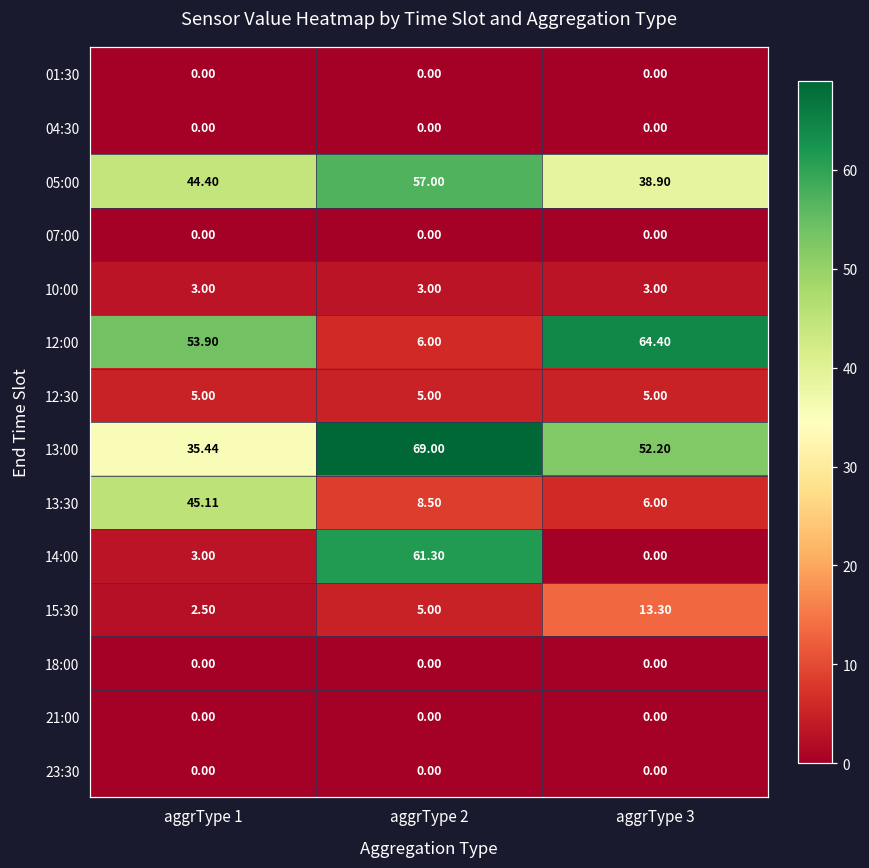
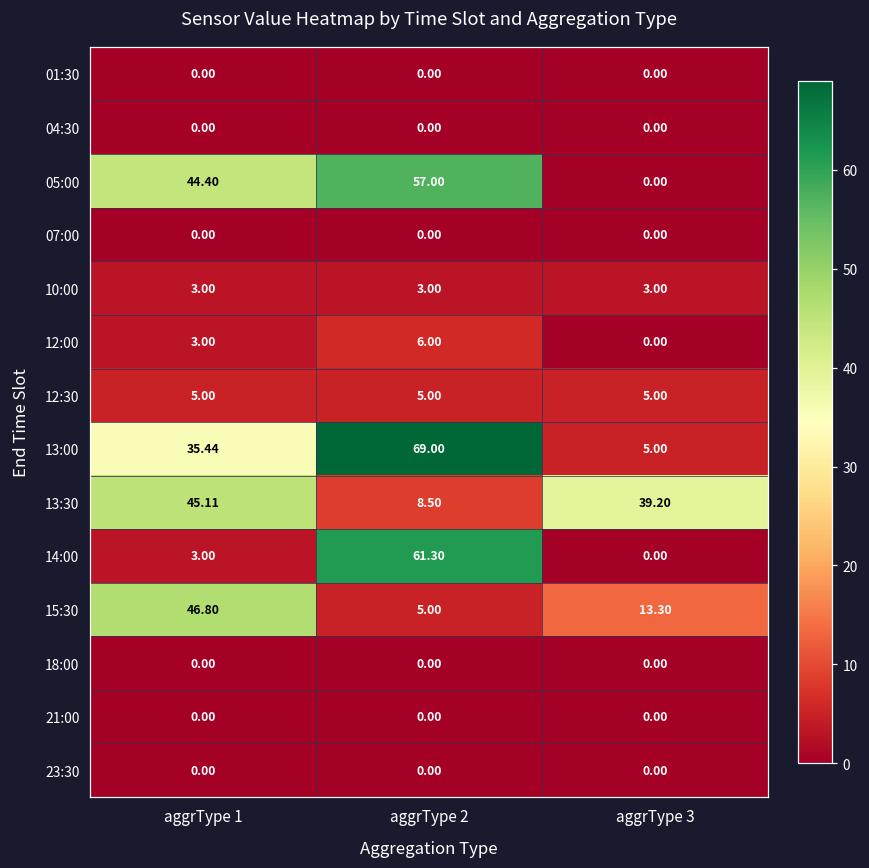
  {
    "01:30": {
      "aggrType 1": 0.00,
      "aggrType 2": 0.00,
      "aggrType 3": 0.00
    },
    "04:30": {
      "aggrType 1": 0.00,
      "aggrType 2": 0.00,
      "aggrType 3": 0.00
    },
    "05:00": {
      "aggrType 1": 44.40,
      "aggrType 2": 57.00,
-     "aggrType 3": 38.90
+     "aggrType 3": 0.00
    },
    "07:00": {
      "aggrType 1": 0.00,
      "aggrType 2": 0.00,
      "aggrType 3": 0.00
    },
    "10:00": {
      "aggrType 1": 3.00,
      "aggrType 2": 3.00,
      "aggrType 3": 3.00
    },
    "12:00": {
-     "aggrType 1": 53.90,
+     "aggrType 1": 3.00,
      "aggrType 2": 6.00,
-     "aggrType 3": 64.40
+     "aggrType 3": 0.00
    },
    "12:30": {
      "aggrType 1": 5.00,
      "aggrType 2": 5.00,
      "aggrType 3": 5.00
    },
    "13:00": {
      "aggrType 1": 35.44,
      "aggrType 2": 69.00,
-     "aggrType 3": 52.20
+     "aggrType 3": 5.00
    },
    "13:30": {
      "aggrType 1": 45.11,
      "aggrType 2": 8.50,
-     "aggrType 3": 6.00
+     "aggrType 3": 39.20
    },
    "14:00": {
      "aggrType 1": 3.00,
      "aggrType 2": 61.30,
      "aggrType 3": 0.00
    },
    "15:30": {
-     "aggrType 1": 2.50,
+     "aggrType 1": 46.80,
      "aggrType 2": 5.00,
      "aggrType 3": 13.30
    },
    "18:00": {
      "aggrType 1": 0.00,
      "aggrType 2": 0.00,
      "aggrType 3": 0.00
    },
    "21:00": {
      "aggrType 1": 0.00,
      "aggrType 2": 0.00,
      "aggrType 3": 0.00
    },
    "23:30": {
      "aggrType 1": 0.00,
      "aggrType 2": 0.00,
      "aggrType 3": 0.00
    }
  }
